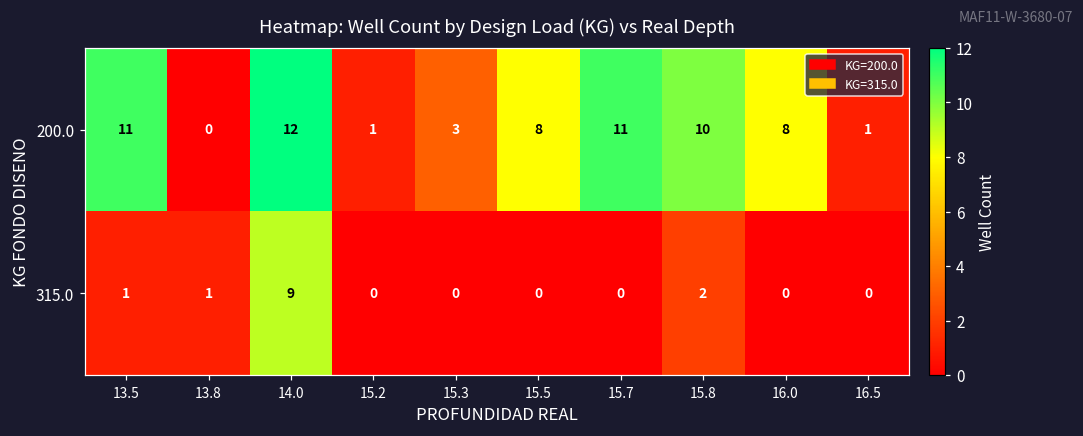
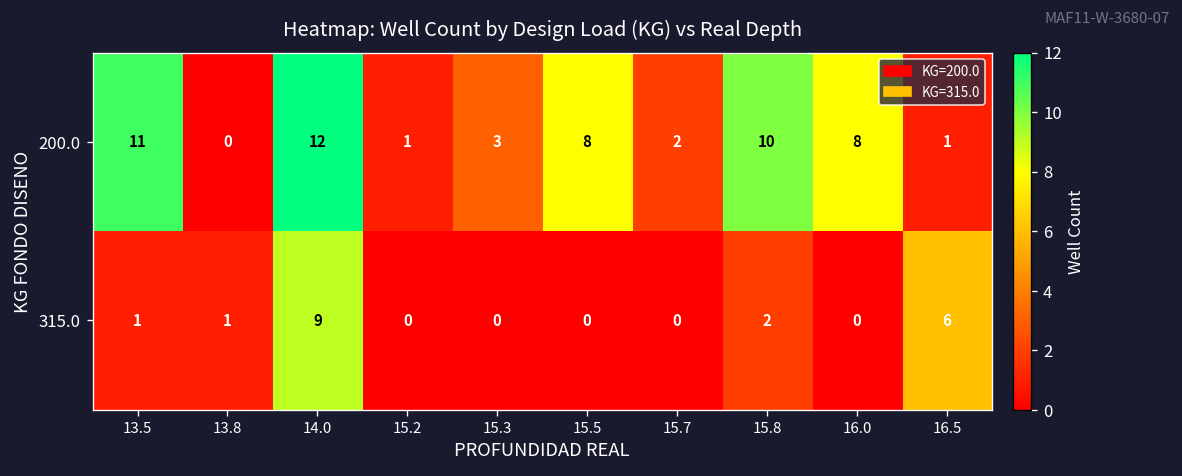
  {
    "200.0": {
      "13.5": 11,
      "13.8": 0,
      "14.0": 12,
      "15.2": 1,
      "15.3": 3,
      "15.5": 8,
-     "15.7": 11,
+     "15.7": 2,
      "15.8": 10,
      "16.0": 8,
      "16.5": 1
    },
    "315.0": {
      "13.5": 1,
      "13.8": 1,
      "14.0": 9,
      "15.2": 0,
      "15.3": 0,
      "15.5": 0,
      "15.7": 0,
      "15.8": 2,
      "16.0": 0,
-     "16.5": 0
+     "16.5": 6
    }
  }
